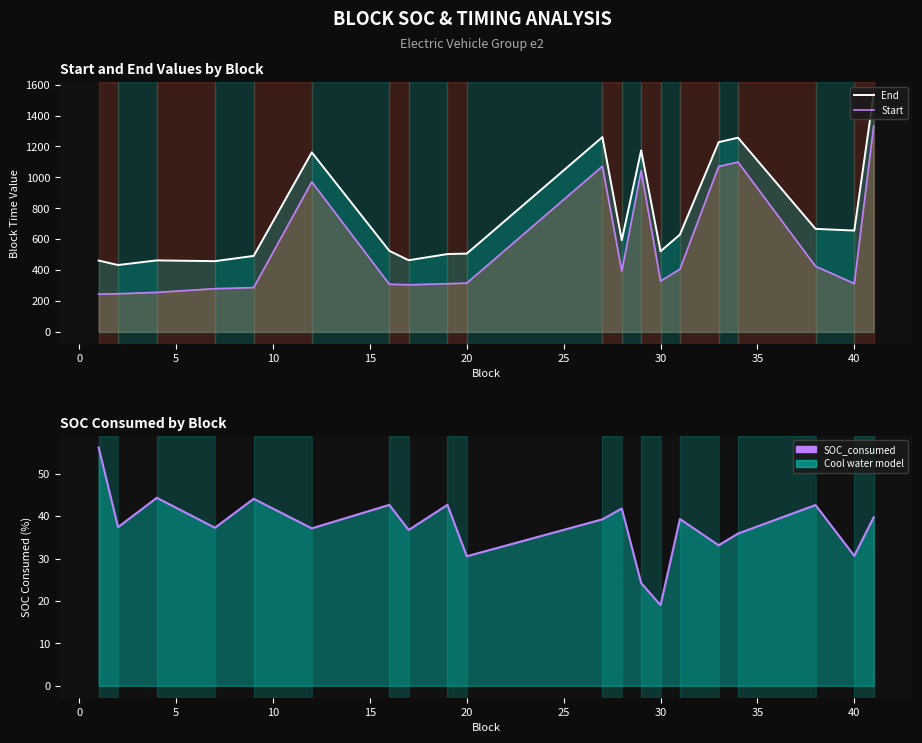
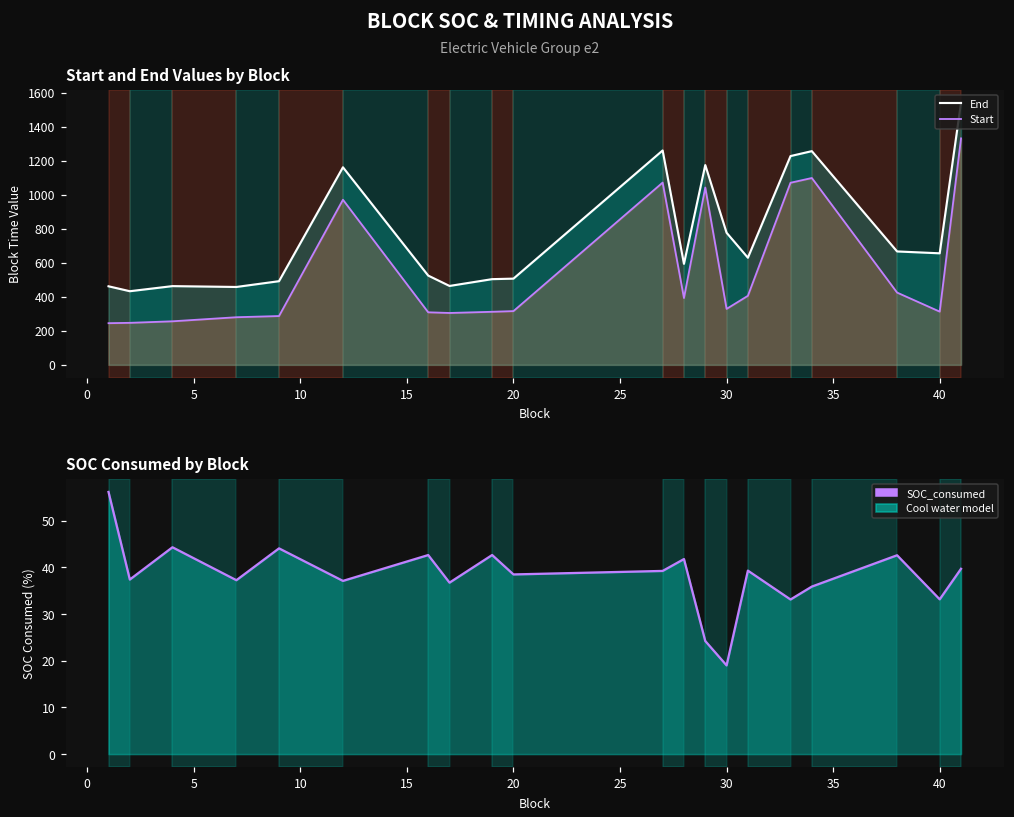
  {
    "Start and End Values by Block": {
      "End": {
        "20": 510,
-       "30": 520,
+       "30": 780,
        "40": 660
      },
      "Start": {
        "20": 320,
        "30": 330,
        "40": 310
      }
    },
    "SOC Consumed by Block": {
-     "20": 31,
+     "20": 38,
      "30": 19,
-     "40": 31
+     "40": 33
    }
  }
